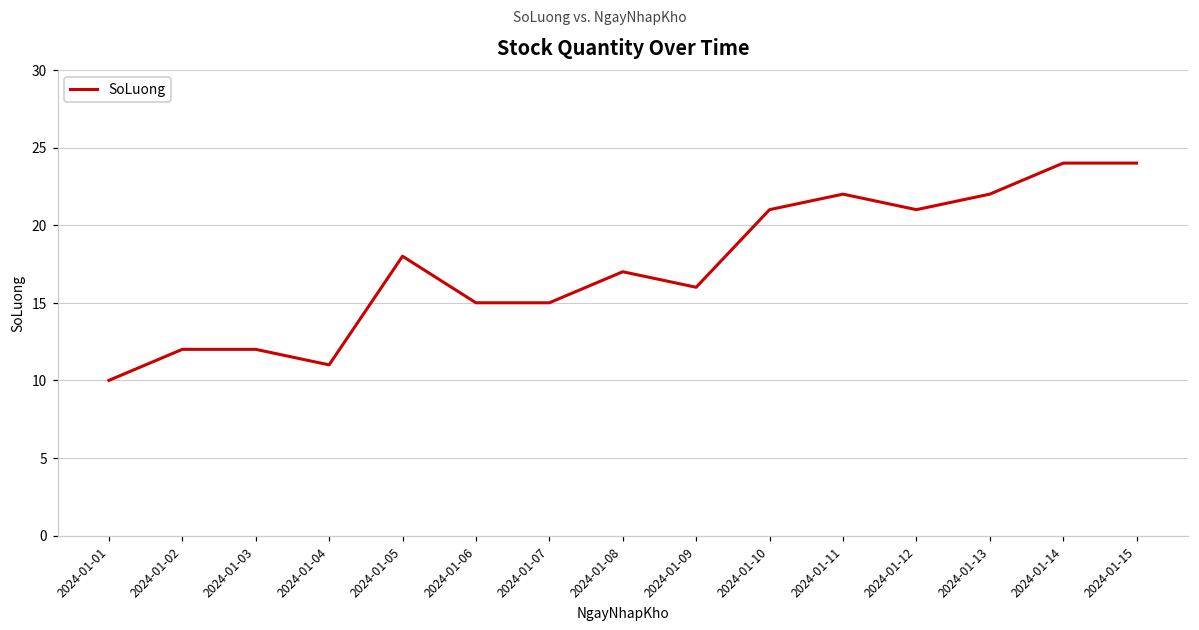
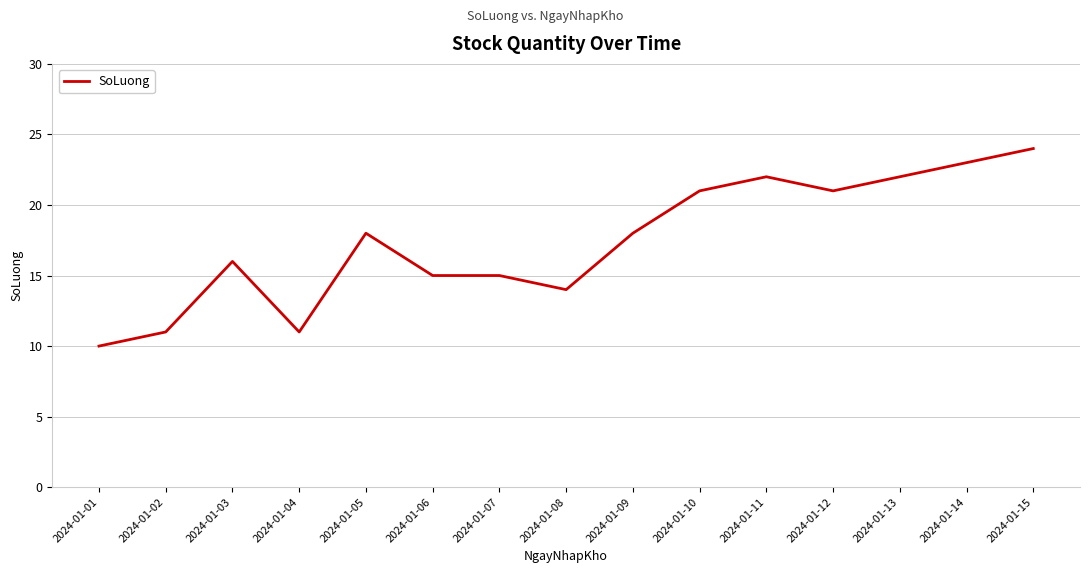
  {
    "2024-01-01": 10,
-   "2024-01-02": 12,
-   "2024-01-03": 12,
+   "2024-01-02": 11,
+   "2024-01-03": 16,
    "2024-01-04": 11,
    "2024-01-05": 18,
    "2024-01-06": 15,
    "2024-01-07": 15,
-   "2024-01-08": 17,
-   "2024-01-09": 16,
+   "2024-01-08": 14,
+   "2024-01-09": 18,
    "2024-01-10": 21,
    "2024-01-11": 22,
    "2024-01-12": 21,
    "2024-01-13": 22,
-   "2024-01-14": 24,
+   "2024-01-14": 23,
    "2024-01-15": 24
  }
